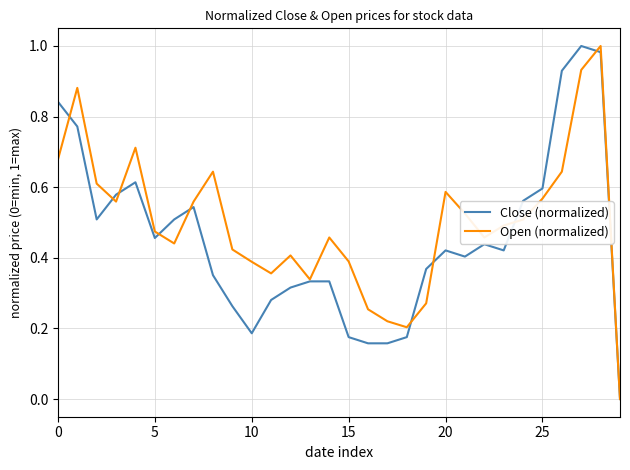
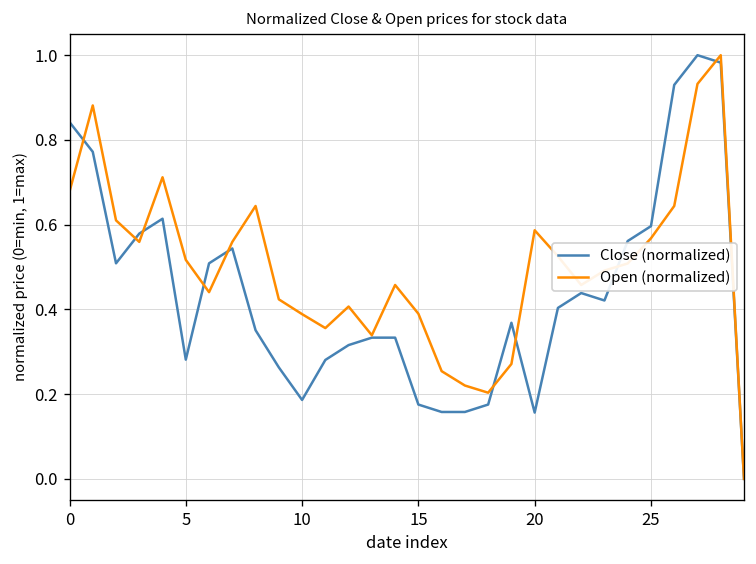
  {
    "Close (normalized)": {
      "0": 0.84,
-     "5": 0.46,
+     "5": 0.28,
      "10": 0.19,
      "15": 0.18,
-     "20": 0.42,
+     "20": 0.16,
      "25": 0.60
    },
    "Open (normalized)": {
      "0": 0.68,
-     "5": 0.47,
+     "5": 0.52,
      "10": 0.39,
      "15": 0.39,
      "20": 0.59,
      "25": 0.57
    }
  }
